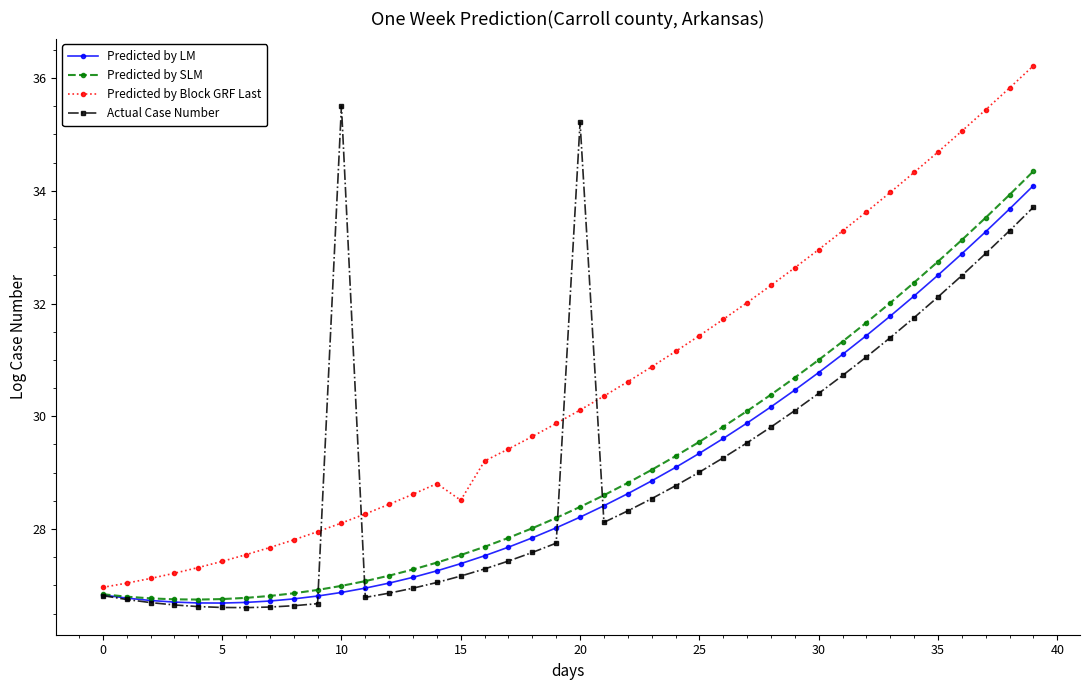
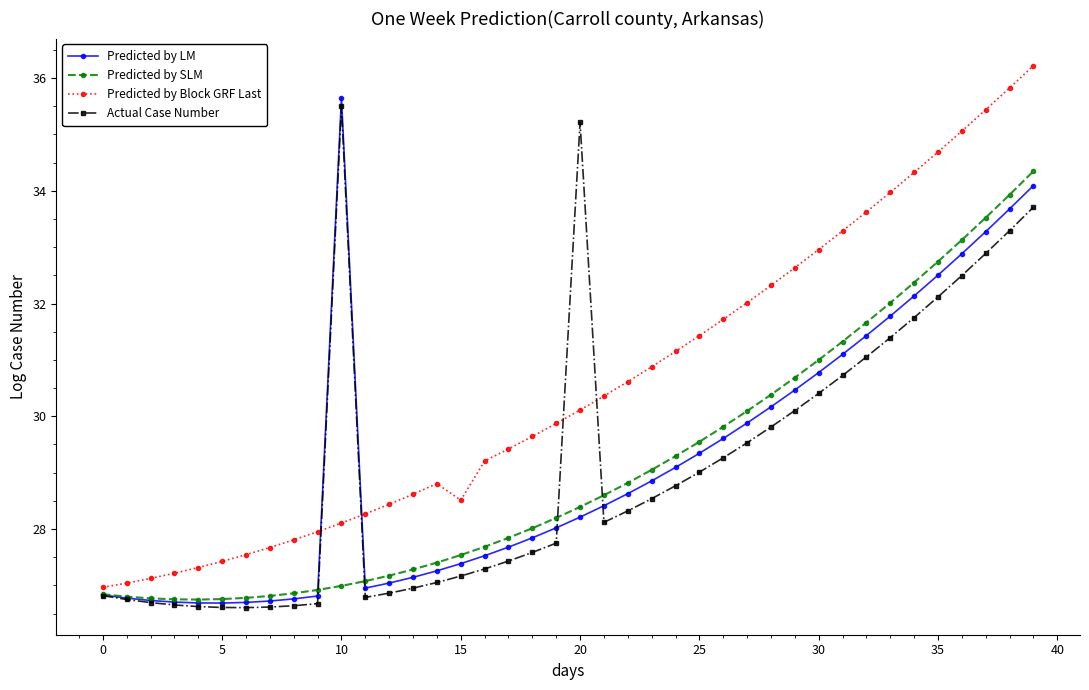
  {
    "Predicted by LM": {
      "5": 26.7,
-     "10": 26.9,
+     "10": 35.6,
      "15": 27.4,
      "20": 28.2,
      "25": 29.3,
      "30": 30.8,
      "35": 32.5
    },
    "Predicted by SLM": {
      "5": 26.8,
      "10": 27.0,
      "15": 27.5,
      "20": 28.4,
      "25": 29.5,
      "30": 31.0,
      "35": 32.7
    },
    "Predicted by Block GRF Last": {
      "0": 27.0,
      "5": 27.4,
      "10": 28.1,
      "15": 28.5,
      "20": 30.1,
      "25": 31.4,
      "30": 33.0,
      "35": 34.7
    },
    "Actual Case Number": {
      "5": 26.6,
      "10": 35.5,
      "15": 27.2,
      "20": 35.2,
      "25": 29.0,
      "30": 30.4,
      "35": 32.1
    }
  }
